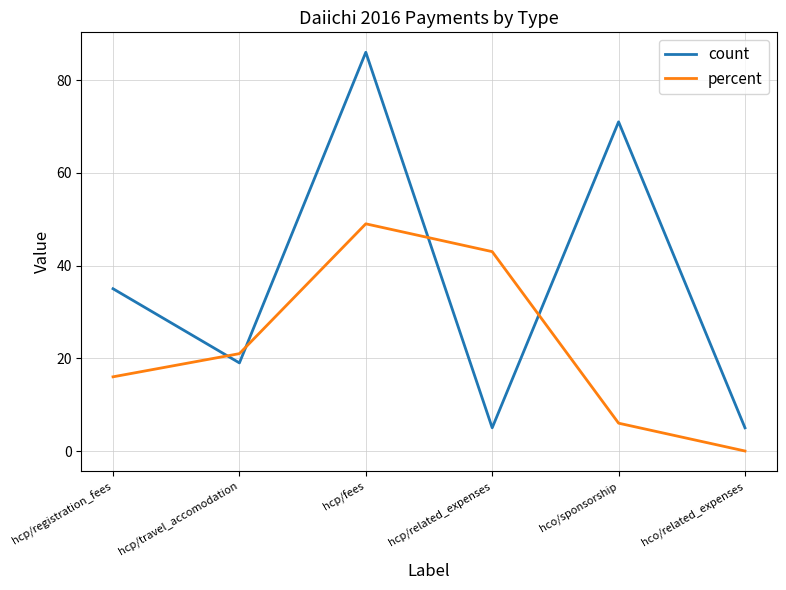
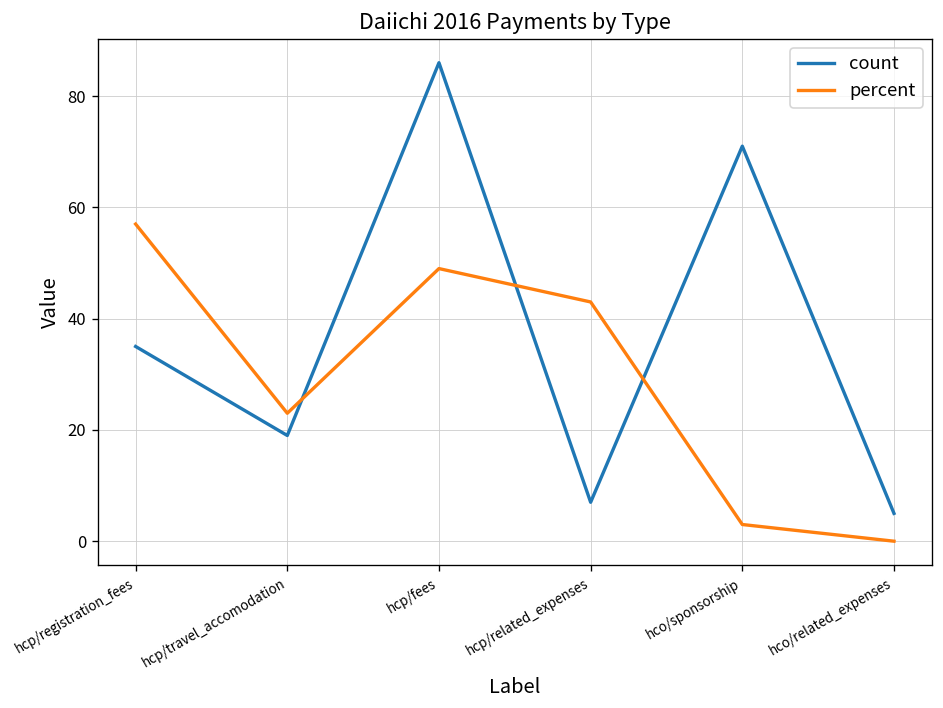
  {
    "count": {
      "hcp/registration_fees": 35,
      "hcp/travel_accomodation": 19,
      "hcp/fees": 86,
-     "hcp/related_expenses": 5,
+     "hcp/related_expenses": 7,
      "hco/sponsorship": 71,
      "hco/related_expenses": 5
    },
    "percent": {
-     "hcp/registration_fees": 16,
-     "hcp/travel_accomodation": 21,
+     "hcp/registration_fees": 57,
+     "hcp/travel_accomodation": 23,
      "hcp/fees": 49,
      "hcp/related_expenses": 43,
-     "hco/sponsorship": 6,
+     "hco/sponsorship": 3,
      "hco/related_expenses": 0
    }
  }
